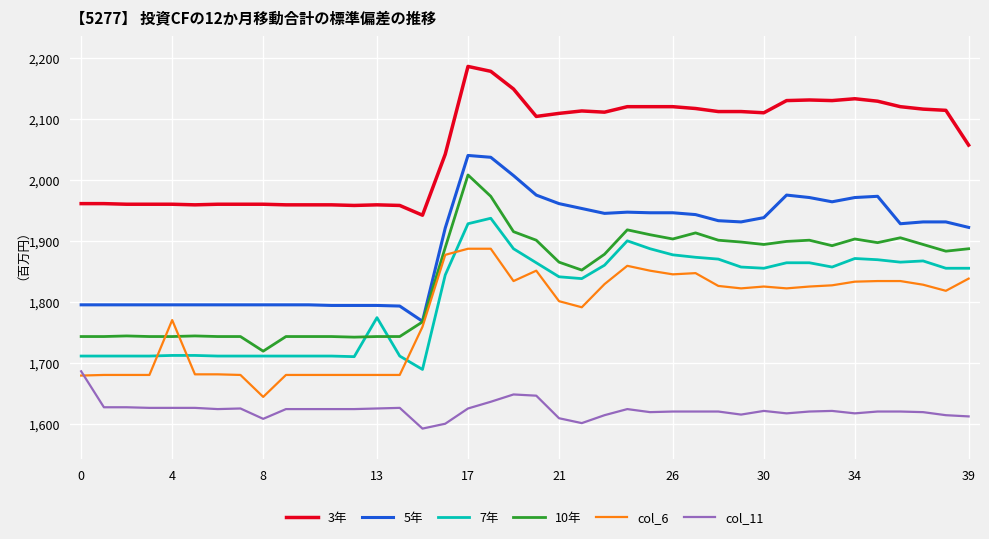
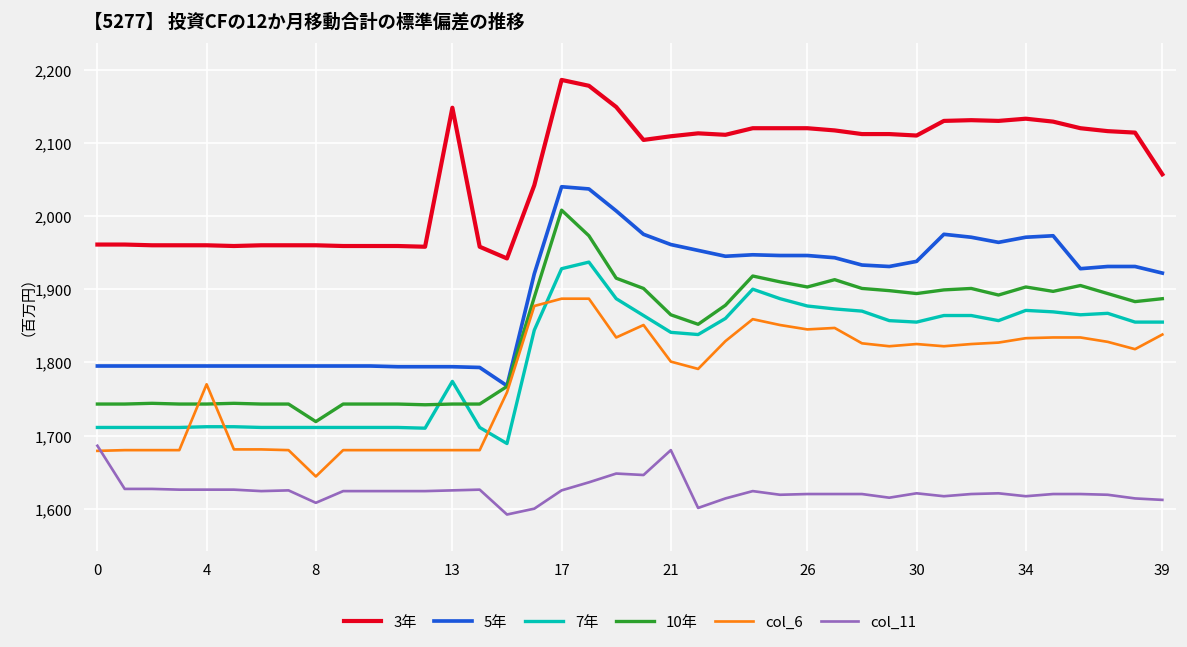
  {
    "3年": {
      "0": "1,960",
      "4": "1,960",
      "8": "1,960",
-     "13": "1,960",
+     "13": "2,150",
      "17": "2,190",
      "21": "2,110",
      "26": "2,120",
      "30": "2,110",
      "34": "2,130",
      "39": "2,060"
    },
    "5年": {
      "0": "1,800",
      "4": "1,800",
      "8": "1,800",
      "13": "1,790",
      "17": "2,040",
      "21": "1,960",
      "26": "1,950",
      "30": "1,940",
      "34": "1,970",
      "39": "1,920"
    },
    "7年": {
      "0": "1,710",
      "4": "1,710",
      "8": "1,710",
      "13": "1,770",
      "17": "1,930",
      "21": "1,840",
      "26": "1,880",
      "30": "1,860",
      "34": "1,870",
      "39": "1,860"
    },
    "10年": {
      "0": "1,740",
      "4": "1,740",
      "8": "1,720",
      "13": "1,740",
      "17": "2,010",
      "21": "1,870",
      "26": "1,900",
      "30": "1,890",
      "34": "1,900",
      "39": "1,890"
    },
    "col_6": {
      "0": "1,680",
      "4": "1,770",
      "8": "1,640",
      "13": "1,680",
      "17": "1,890",
      "21": "1,800",
      "26": "1,850",
      "30": "1,830",
      "34": "1,830",
      "39": "1,840"
    },
    "col_11": {
      "0": "1,690",
      "4": "1,630",
      "8": "1,610",
      "13": "1,630",
      "17": "1,630",
-     "21": "1,610",
+     "21": "1,680",
      "26": "1,620",
      "30": "1,620",
      "34": "1,620",
      "39": "1,610"
    }
  }
